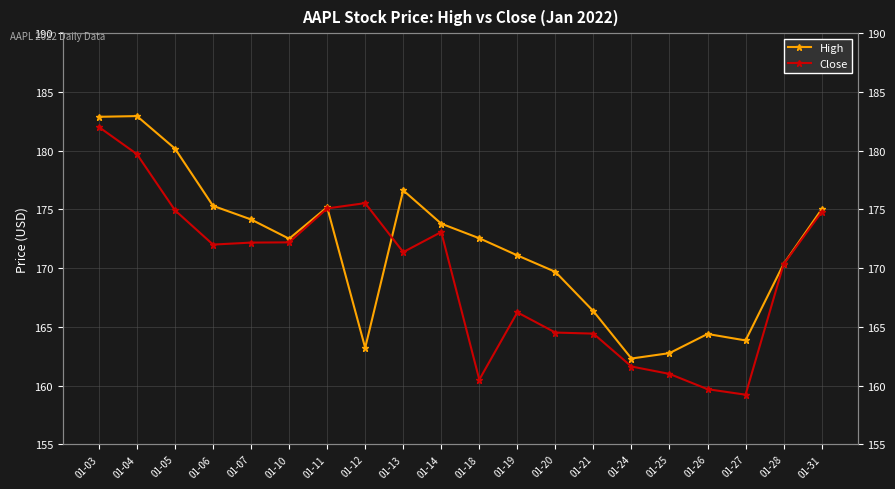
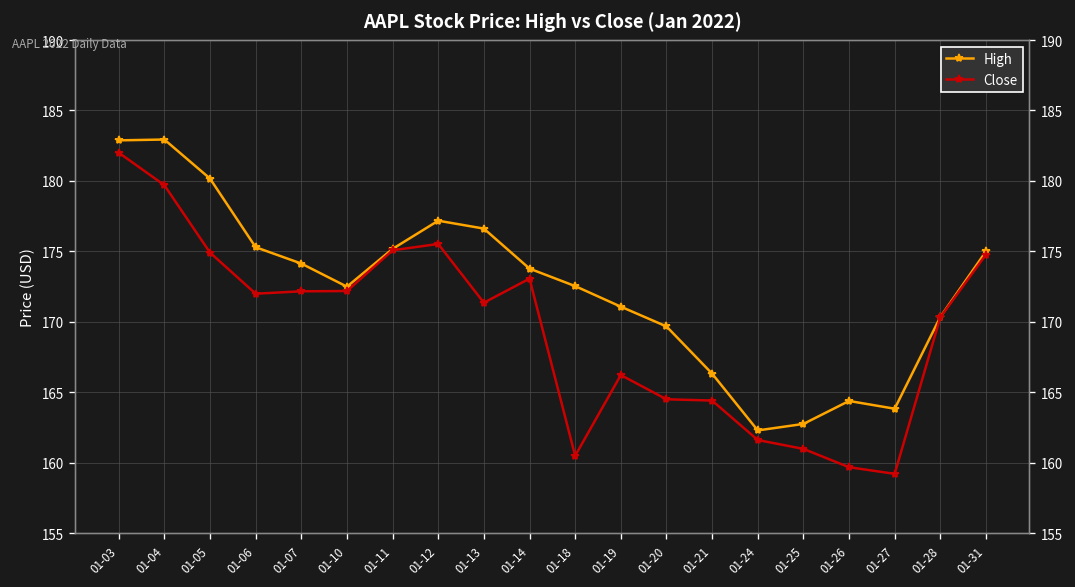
  {
    "High": {
      "01-03": 182.9,
      "01-04": 182.9,
      "01-05": 180.2,
      "01-06": 175.3,
      "01-07": 174.1,
      "01-10": 172.5,
-     "01-12": 163.2,
+     "01-12": 177.2,
      "01-13": 176.6,
      "01-14": 173.8,
      "01-18": 172.5,
      "01-19": 171.1,
      "01-20": 169.7,
      "01-21": 166.3,
      "01-24": 162.3,
      "01-25": 162.8,
      "01-26": 164.4,
      "01-27": 163.8
    },
    "Close": {
      "01-03": 182.0,
      "01-04": 179.7,
      "01-05": 174.9,
      "01-06": 172.0,
      "01-07": 172.2,
      "01-10": 172.2,
      "01-12": 175.5,
      "01-13": 171.4,
      "01-14": 173.1,
      "01-18": 160.5,
      "01-19": 166.2,
      "01-20": 164.5,
      "01-21": 164.4,
      "01-24": 161.6,
      "01-25": 161.0,
      "01-26": 159.7,
      "01-27": 159.2
    }
  }
